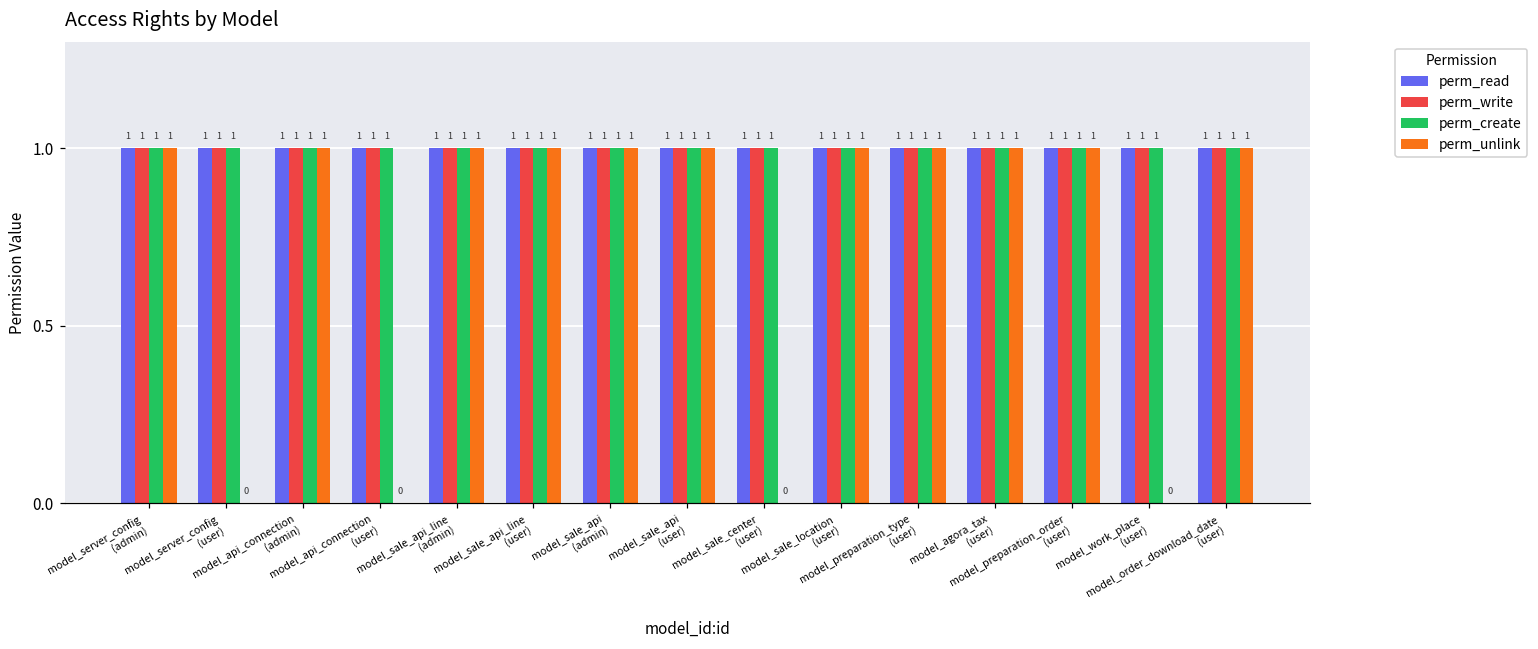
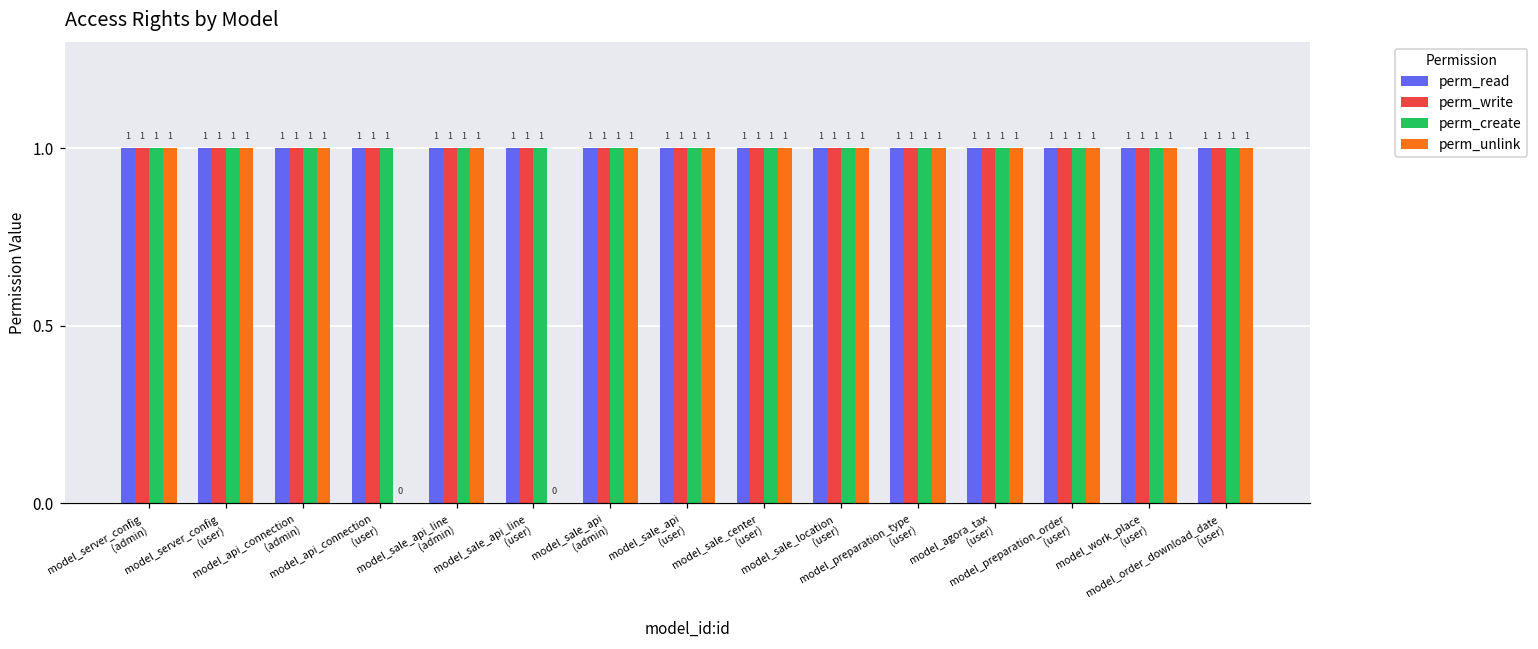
  {
    "perm_read": {
      "model_server_config (admin)": 1,
      "model_server_config (user)": 1,
      "model_api_connection (admin)": 1,
      "model_api_connection (user)": 1,
      "model_sale_api_line (admin)": 1,
      "model_sale_api_line (user)": 1,
      "model_sale_api (admin)": 1,
      "model_sale_api (user)": 1,
      "model_sale_center (user)": 1,
      "model_sale_location (user)": 1,
      "model_preparation_type (user)": 1,
      "model_agora_tax (user)": 1,
      "model_preparation_order (user)": 1,
      "model_work_place (user)": 1,
      "model_order_download_date (user)": 1
    },
    "perm_write": {
      "model_server_config (admin)": 1,
      "model_server_config (user)": 1,
      "model_api_connection (admin)": 1,
      "model_api_connection (user)": 1,
      "model_sale_api_line (admin)": 1,
      "model_sale_api_line (user)": 1,
      "model_sale_api (admin)": 1,
      "model_sale_api (user)": 1,
      "model_sale_center (user)": 1,
      "model_sale_location (user)": 1,
      "model_preparation_type (user)": 1,
      "model_agora_tax (user)": 1,
      "model_preparation_order (user)": 1,
      "model_work_place (user)": 1,
      "model_order_download_date (user)": 1
    },
    "perm_create": {
      "model_server_config (admin)": 1,
      "model_server_config (user)": 1,
      "model_api_connection (admin)": 1,
      "model_api_connection (user)": 1,
      "model_sale_api_line (admin)": 1,
      "model_sale_api_line (user)": 1,
      "model_sale_api (admin)": 1,
      "model_sale_api (user)": 1,
      "model_sale_center (user)": 1,
      "model_sale_location (user)": 1,
      "model_preparation_type (user)": 1,
      "model_agora_tax (user)": 1,
      "model_preparation_order (user)": 1,
      "model_work_place (user)": 1,
      "model_order_download_date (user)": 1
    },
    "perm_unlink": {
      "model_server_config (admin)": 1,
-     "model_server_config (user)": 0,
+     "model_server_config (user)": 1,
      "model_api_connection (admin)": 1,
      "model_api_connection (user)": 0,
      "model_sale_api_line (admin)": 1,
-     "model_sale_api_line (user)": 1,
+     "model_sale_api_line (user)": 0,
      "model_sale_api (admin)": 1,
      "model_sale_api (user)": 1,
-     "model_sale_center (user)": 0,
+     "model_sale_center (user)": 1,
      "model_sale_location (user)": 1,
      "model_preparation_type (user)": 1,
      "model_agora_tax (user)": 1,
      "model_preparation_order (user)": 1,
-     "model_work_place (user)": 0,
+     "model_work_place (user)": 1,
      "model_order_download_date (user)": 1
    }
  }
